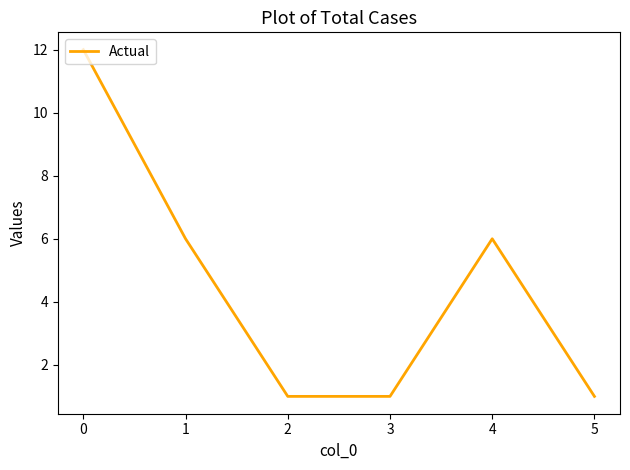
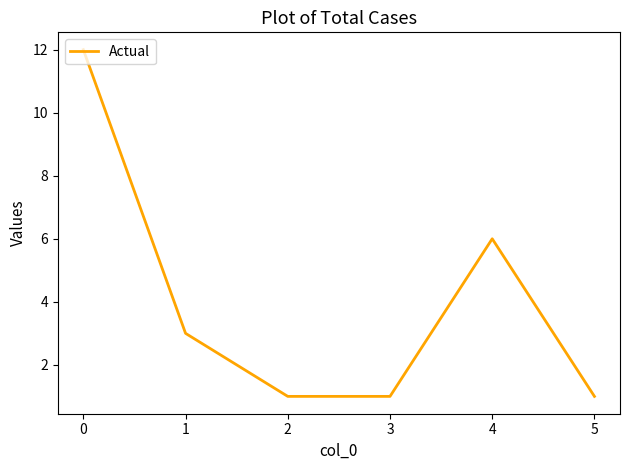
  {
-   "1": 6,
+   "1": 3,
    "2": 1,
    "3": 1,
    "4": 6,
    "5": 1
  }
